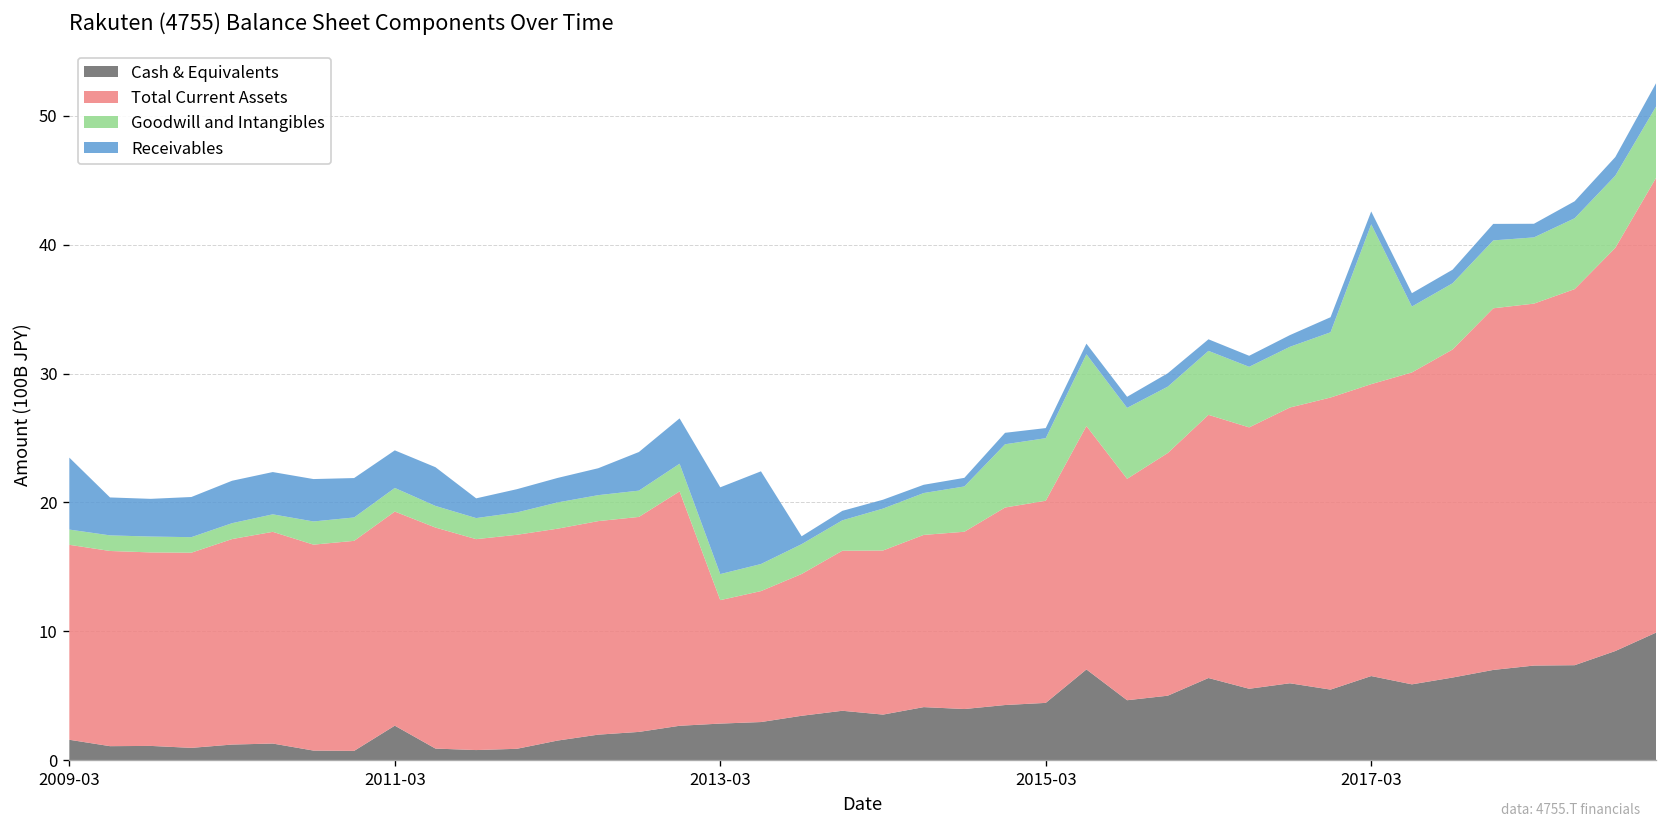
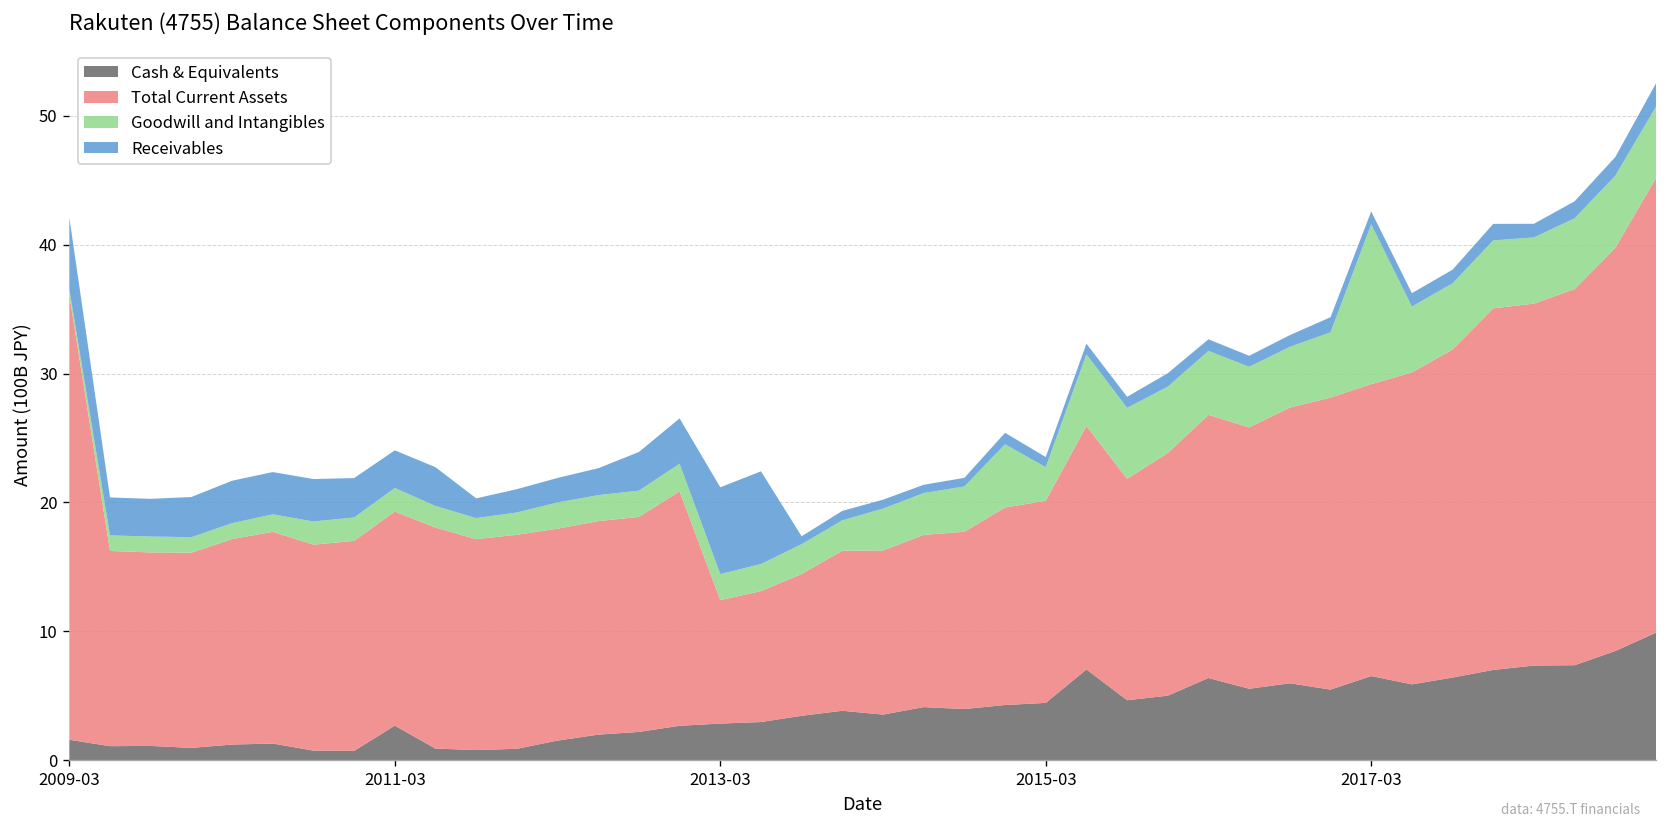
  {
    "Cash & Equivalents": {
      "2009-03": 1.6,
      "2011-03": 2.7,
      "2013-03": 2.8,
      "2015-03": 4.5,
      "2017-03": 6.5
    },
    "Total Current Assets": {
-     "2009-03": 15.1,
+     "2009-03": 34.5,
      "2011-03": 16.6,
      "2013-03": 9.6,
      "2015-03": 15.7,
      "2017-03": 22.6
    },
    "Goodwill and Intangibles": {
-     "2009-03": 1.2,
+     "2009-03": 0.4,
      "2011-03": 1.8,
      "2013-03": 2.0,
-     "2015-03": 4.9,
+     "2015-03": 2.6,
      "2017-03": 12.4
    },
    "Receivables": {
      "2009-03": 5.6,
      "2011-03": 2.9,
      "2013-03": 6.7,
      "2015-03": 0.8,
      "2017-03": 1.0
    }
  }
